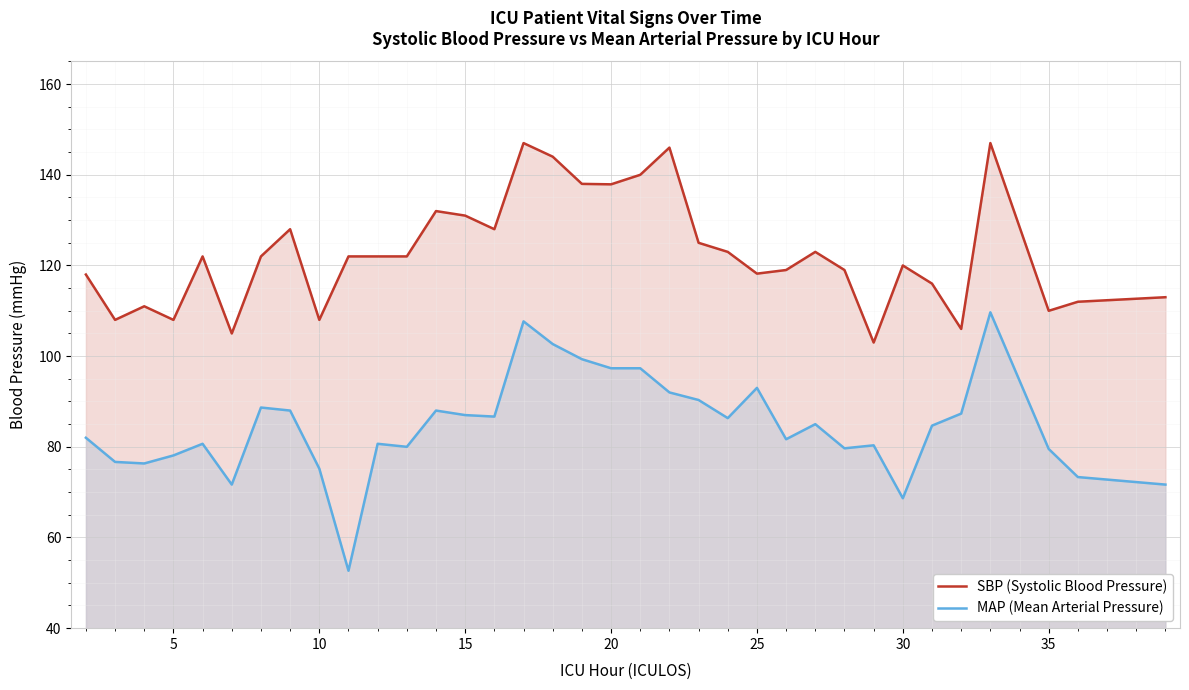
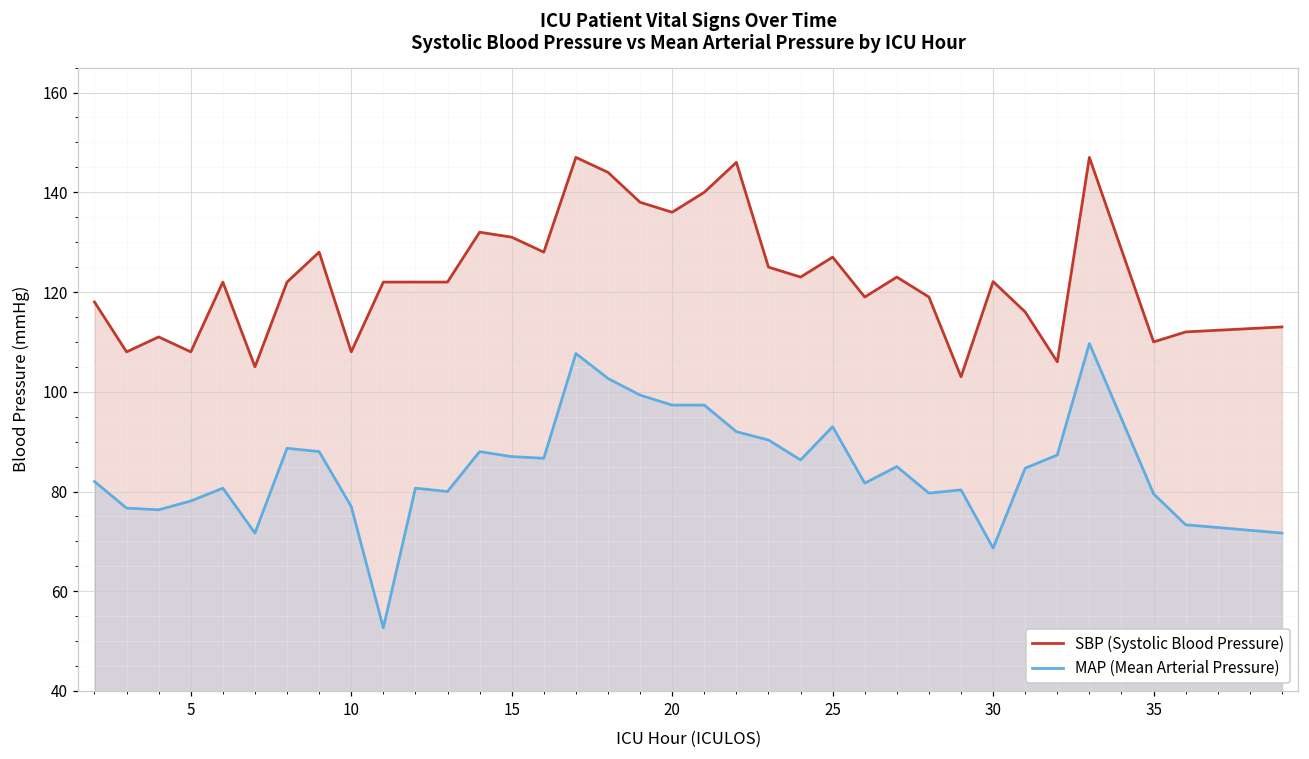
  {
    "SBP (Systolic Blood Pressure)": {
      "5": 108,
      "10": 108,
      "15": 131,
-     "20": 138,
-     "25": 118,
-     "30": 120,
+     "20": 136,
+     "25": 127,
+     "30": 122,
      "35": 110
    },
    "MAP (Mean Arterial Pressure)": {
      "5": 78,
-     "10": 75,
+     "10": 77,
      "15": 87,
      "20": 97,
      "25": 93,
      "30": 69,
      "35": 80
    }
  }
